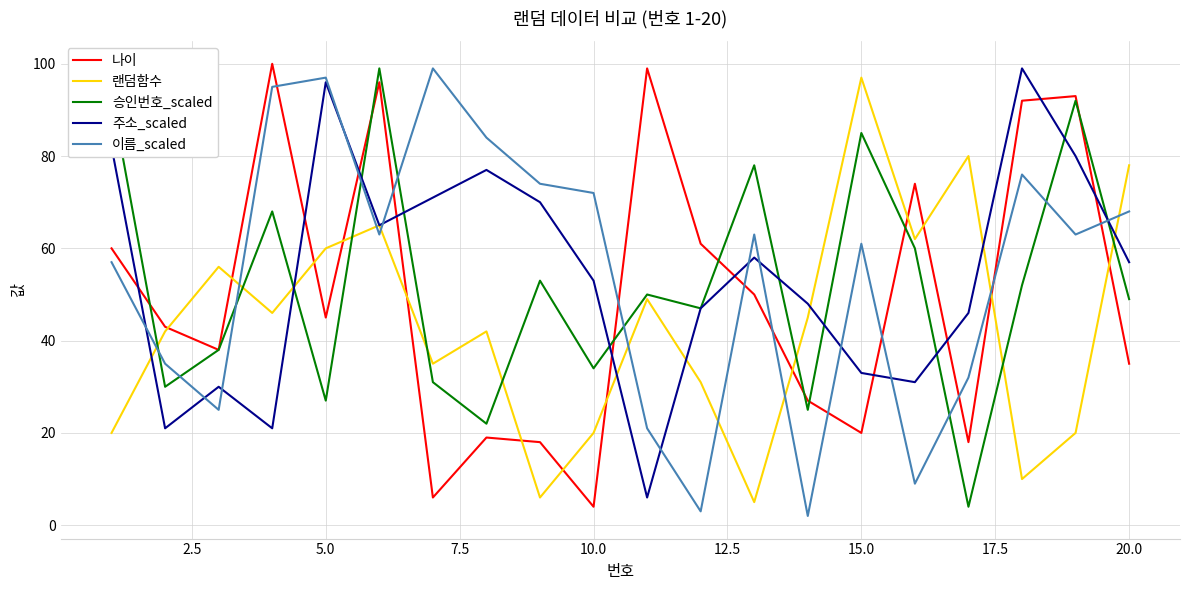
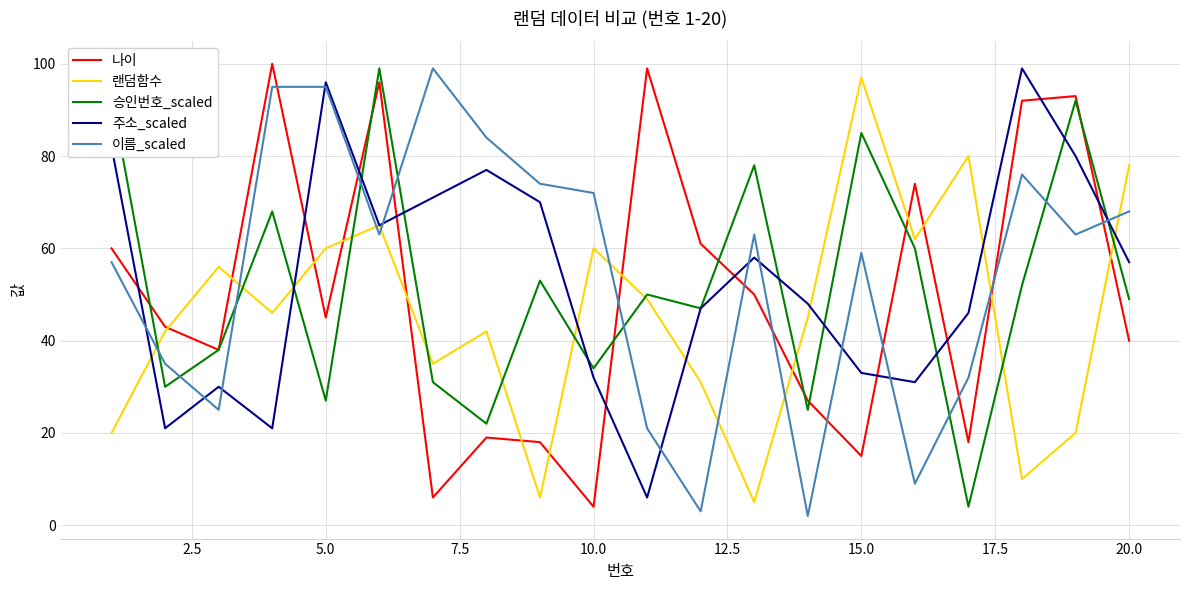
  {
    "나이": {
      "5.0": 45,
      "10.0": 4,
-     "15.0": 20,
-     "20.0": 35
+     "15.0": 15,
+     "20.0": 40
    },
    "랜덤함수": {
      "5.0": 60,
-     "10.0": 20,
+     "10.0": 60,
      "15.0": 97,
      "20.0": 78
    },
    "승인번호_scaled": {
      "5.0": 27,
      "10.0": 34,
      "15.0": 85,
      "20.0": 49
    },
    "주소_scaled": {
      "5.0": 96,
-     "10.0": 53,
+     "10.0": 32,
      "15.0": 33,
      "20.0": 57
    },
    "이름_scaled": {
-     "5.0": 97,
+     "5.0": 95,
      "10.0": 72,
-     "15.0": 61,
+     "15.0": 59,
      "20.0": 68
    }
  }
